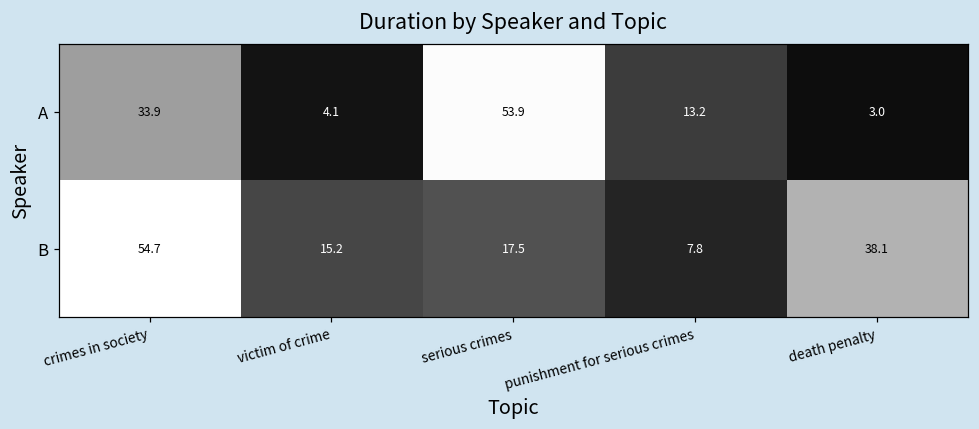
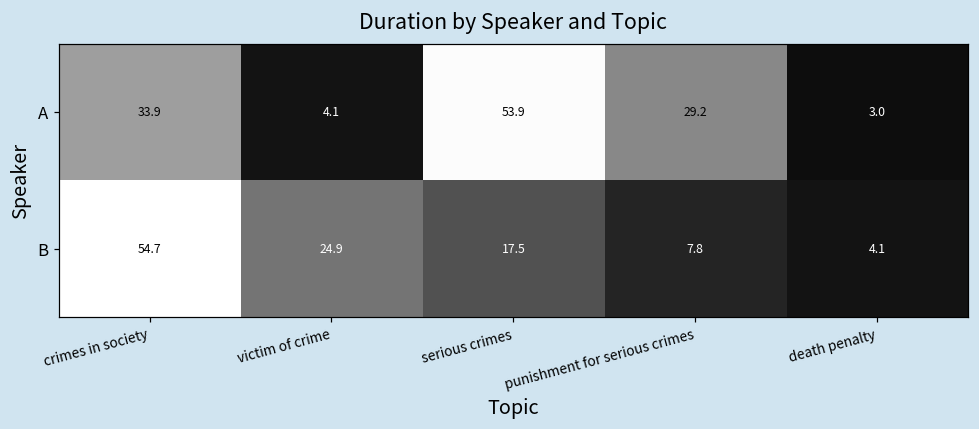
  {
    "A": {
      "crimes in society": 33.9,
      "victim of crime": 4.1,
      "serious crimes": 53.9,
-     "punishment for serious crimes": 13.2,
+     "punishment for serious crimes": 29.2,
      "death penalty": 3.0
    },
    "B": {
      "crimes in society": 54.7,
-     "victim of crime": 15.2,
+     "victim of crime": 24.9,
      "serious crimes": 17.5,
      "punishment for serious crimes": 7.8,
-     "death penalty": 38.1
+     "death penalty": 4.1
    }
  }
